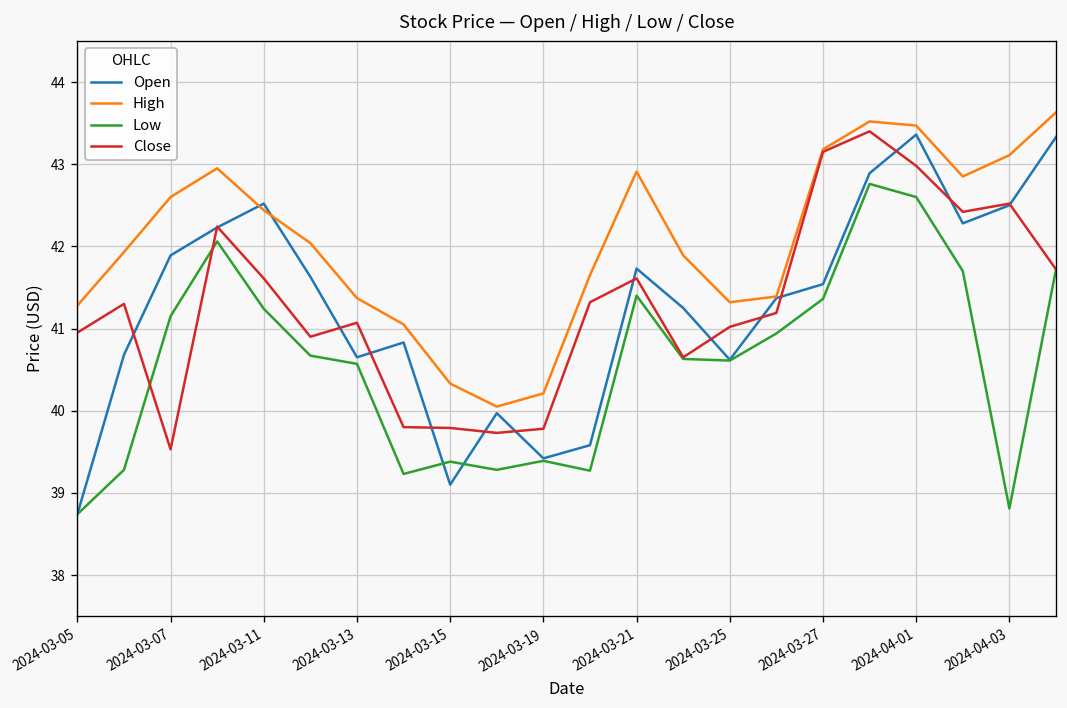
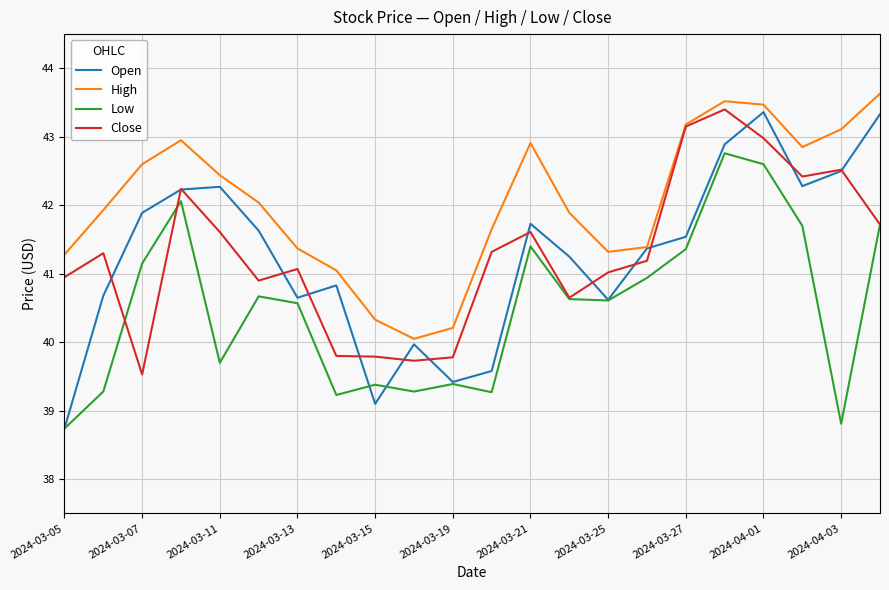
  {
    "Open": {
      "2024-03-07": 41.9,
-     "2024-03-11": 42.5,
+     "2024-03-11": 42.3,
      "2024-03-13": 40.7,
      "2024-03-15": 39.1,
      "2024-03-21": 41.7,
      "2024-03-27": 41.5,
      "2024-04-01": 43.4
    },
    "High": {
      "2024-03-05": 41.3,
      "2024-03-07": 42.6,
      "2024-03-11": 42.4,
      "2024-03-13": 41.4,
      "2024-03-15": 40.3,
      "2024-03-19": 40.2,
      "2024-03-21": 42.9,
      "2024-03-25": 41.3,
      "2024-04-01": 43.5,
      "2024-04-03": 43.1
    },
    "Low": {
      "2024-03-07": 41.2,
-     "2024-03-11": 41.2,
+     "2024-03-11": 39.7,
      "2024-03-13": 40.6,
      "2024-03-15": 39.4,
      "2024-03-21": 41.4,
      "2024-03-27": 41.4,
      "2024-04-01": 42.6,
      "2024-04-03": 38.8
    },
    "Close": {
      "2024-03-05": 41.0,
      "2024-03-07": 39.5,
      "2024-03-11": 41.6,
      "2024-03-13": 41.1,
      "2024-03-15": 39.8,
      "2024-03-19": 39.8,
      "2024-03-21": 41.6,
      "2024-03-25": 41.0,
      "2024-04-01": 43.0
    }
  }
